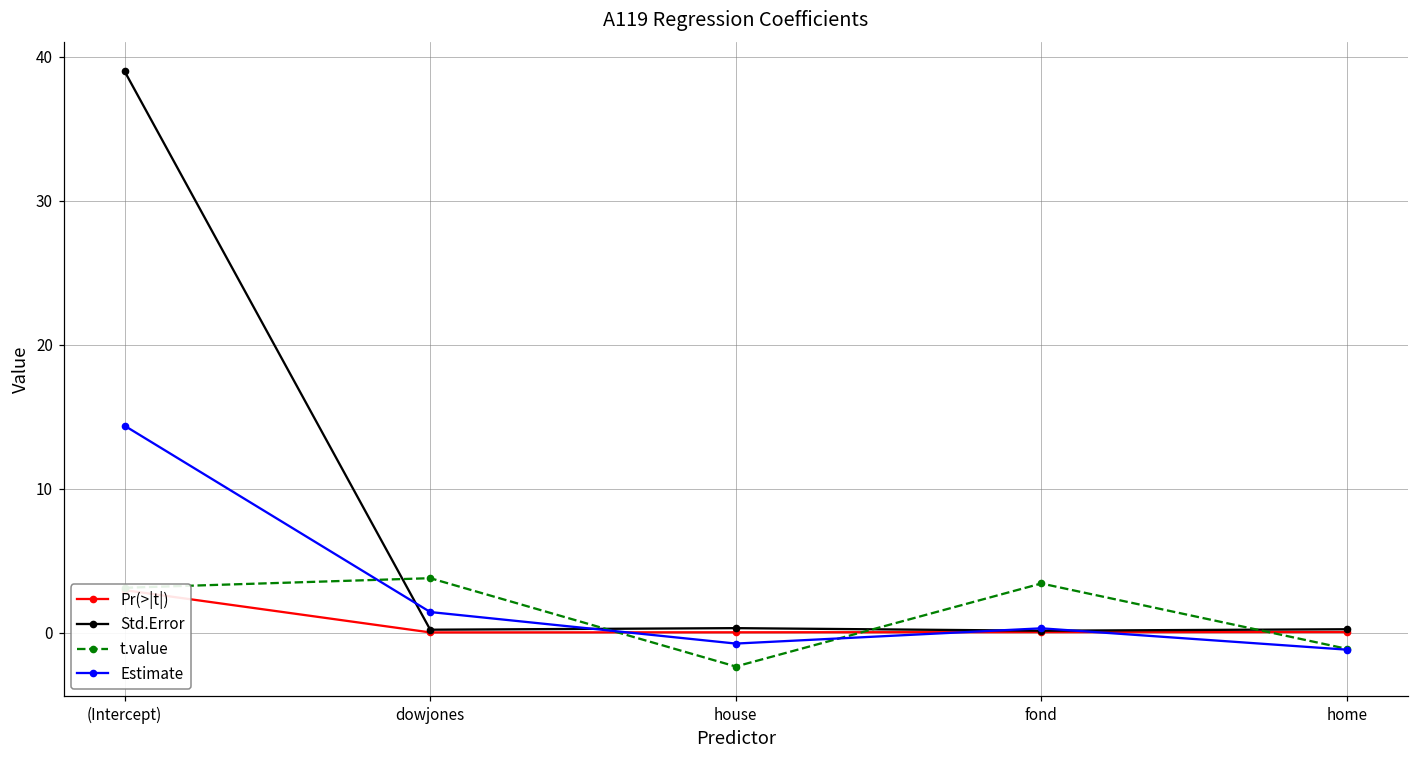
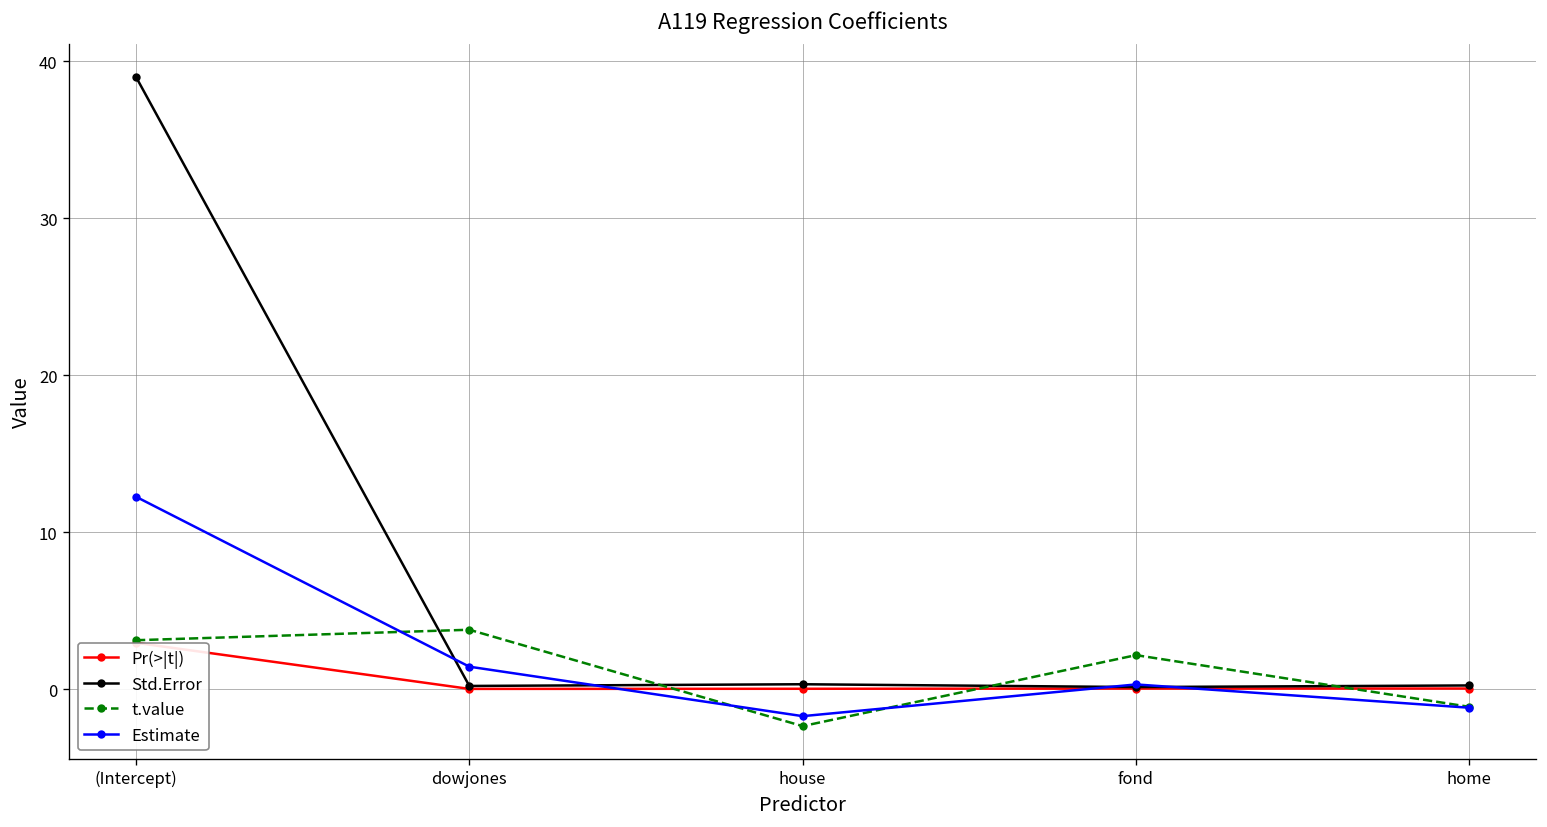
  {
    "Pr(>|t|)": {
      "house": 0.0,
      "home": 0.0
    },
    "Std.Error": {
      "(Intercept)": 39.0,
      "house": 0.3,
      "home": 0.2
    },
    "t.value": {
      "dowjones": 3.8,
      "house": -2.3,
-     "fond": 3.4
+     "fond": 2.2
    },
    "Estimate": {
-     "(Intercept)": 14.4,
+     "(Intercept)": 12.3,
      "dowjones": 1.4,
-     "house": -0.8
+     "house": -1.7
    }
  }
